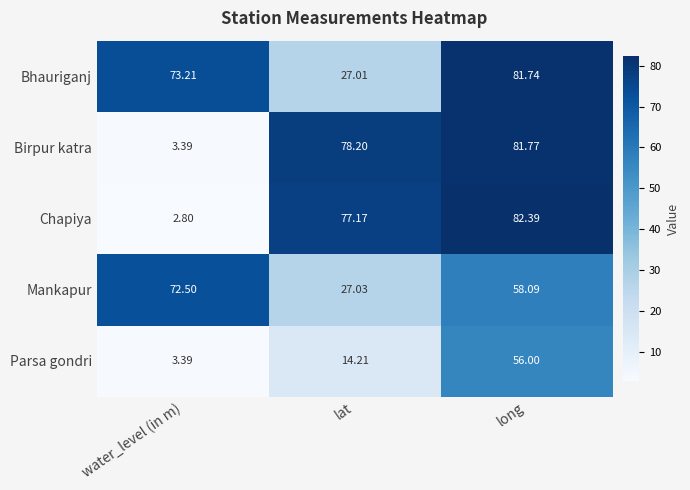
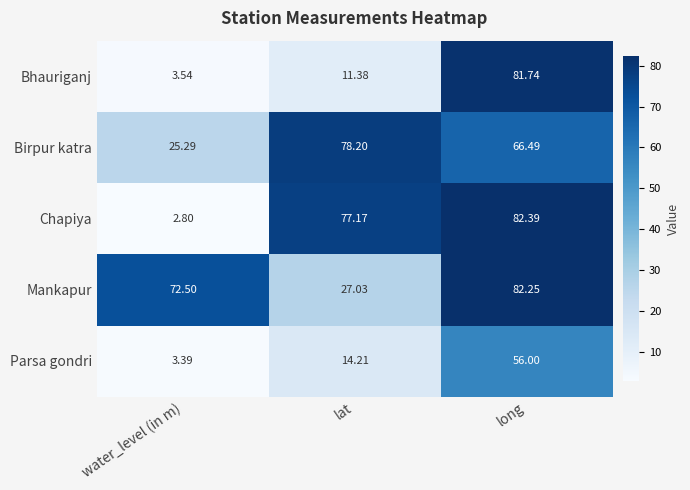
  {
    "Bhauriganj": {
-     "water_level (in m)": 73.21,
-     "lat": 27.01,
+     "water_level (in m)": 3.54,
+     "lat": 11.38,
      "long": 81.74
    },
    "Birpur katra": {
-     "water_level (in m)": 3.39,
+     "water_level (in m)": 25.29,
      "lat": 78.20,
-     "long": 81.77
+     "long": 66.49
    },
    "Chapiya": {
      "water_level (in m)": 2.80,
      "lat": 77.17,
      "long": 82.39
    },
    "Mankapur": {
      "water_level (in m)": 72.50,
      "lat": 27.03,
-     "long": 58.09
+     "long": 82.25
    },
    "Parsa gondri": {
      "water_level (in m)": 3.39,
      "lat": 14.21,
      "long": 56.00
    }
  }
